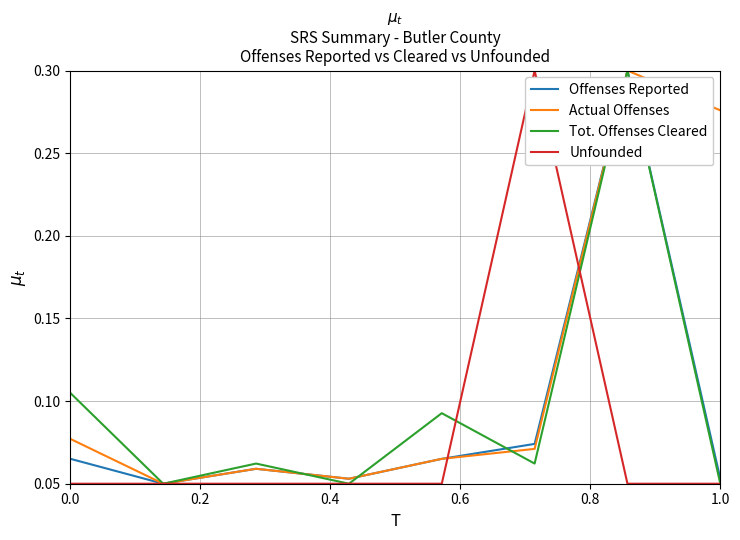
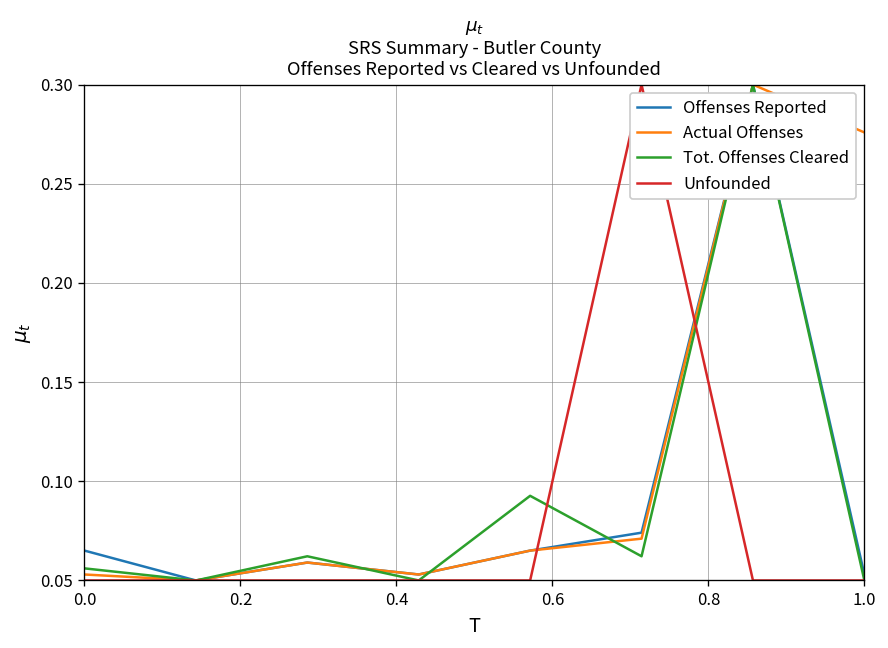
  {
    "Offenses Reported": {
      "0.0": 0.065,
      "1.0": 0.053
    },
    "Actual Offenses": {
-     "0.0": 0.077,
+     "0.0": 0.053,
      "1.0": 0.276
    },
    "Tot. Offenses Cleared": {
-     "0.0": 0.105
+     "0.0": 0.056
    },
    "Unfounded": {
      "0.0": 0.050
    }
  }
